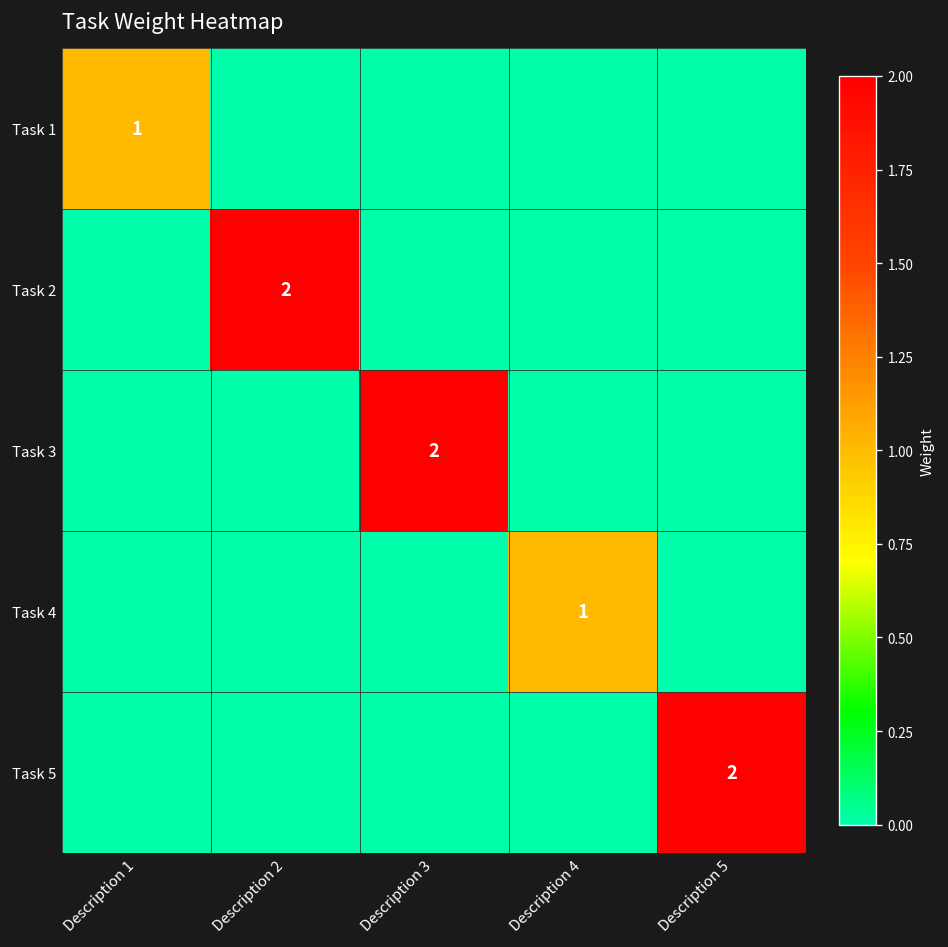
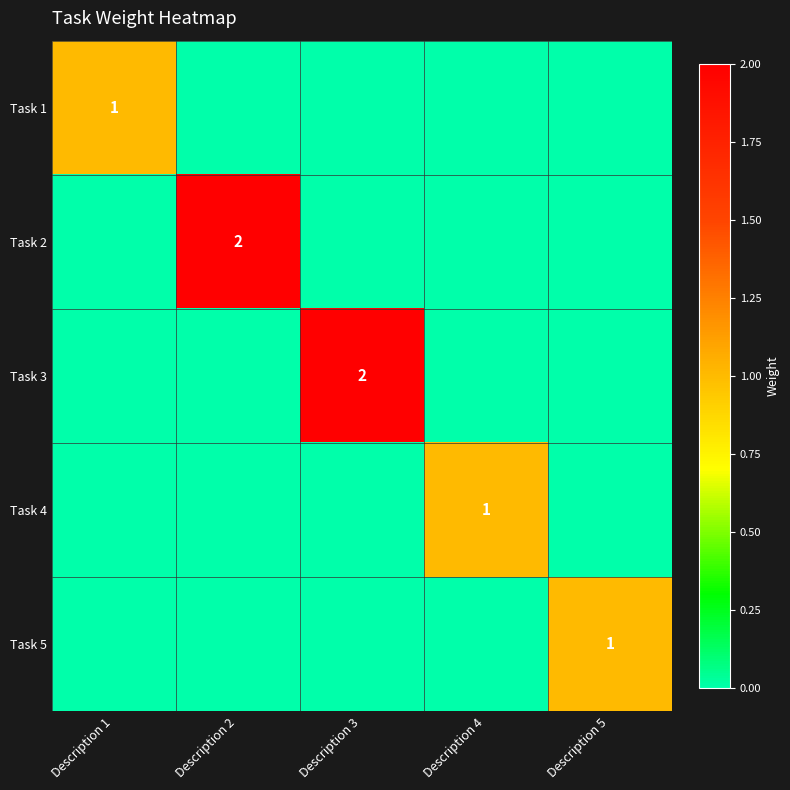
  {
    "Task 1": {
      "Description 1": 1
    },
    "Task 2": {
      "Description 2": 2
    },
    "Task 3": {
      "Description 3": 2
    },
    "Task 4": {
      "Description 4": 1
    },
    "Task 5": {
-     "Description 5": 2
+     "Description 5": 1
    }
  }
